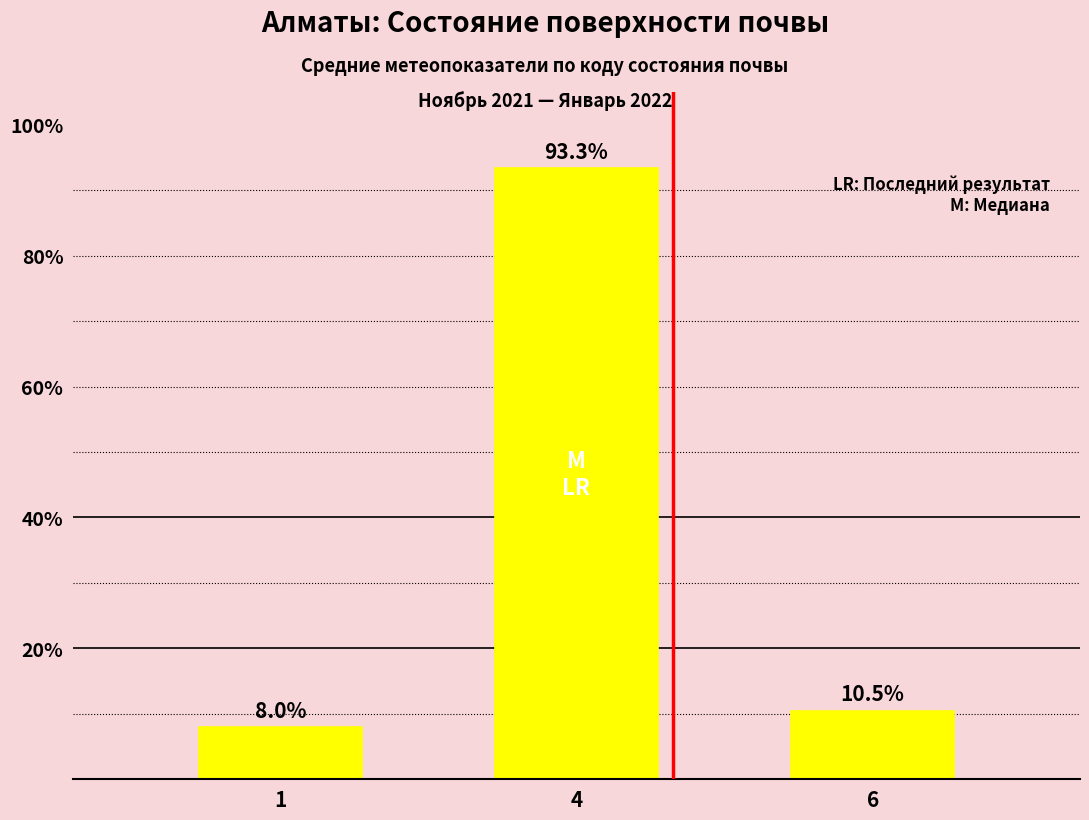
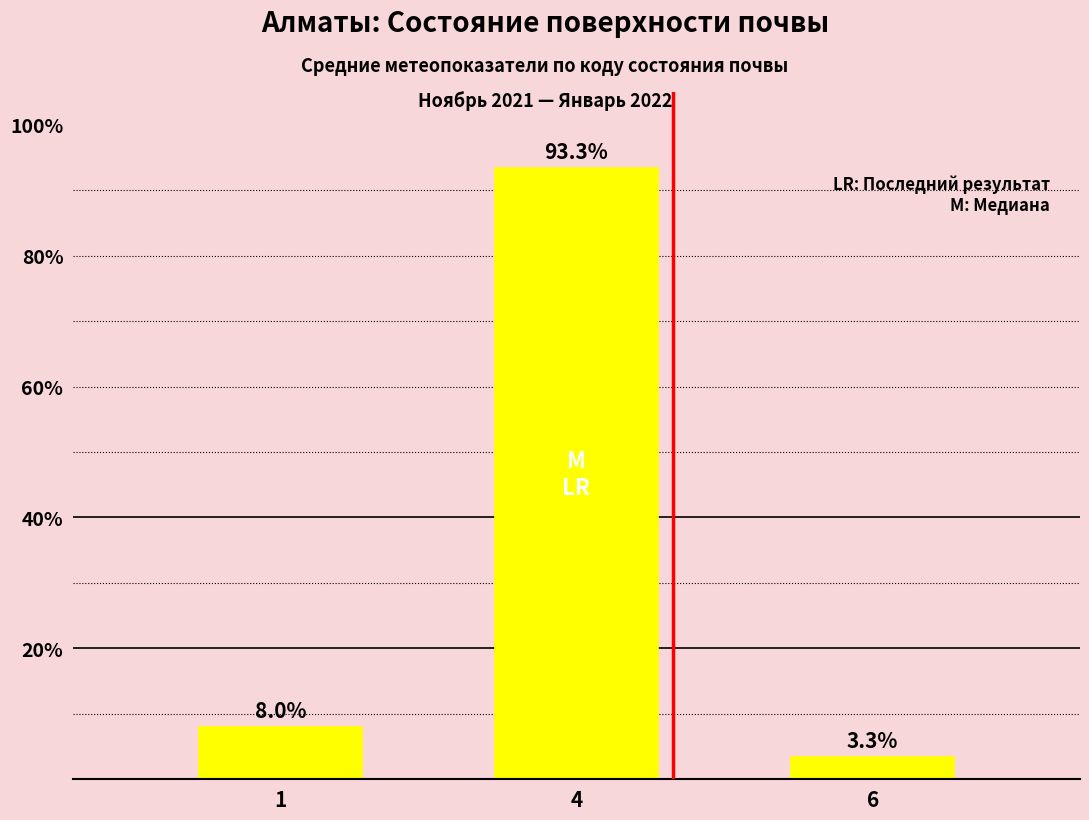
  {
    "1": "8.0%",
    "4": "93.3%",
-   "6": "10.5%"
+   "6": "3.3%"
  }
